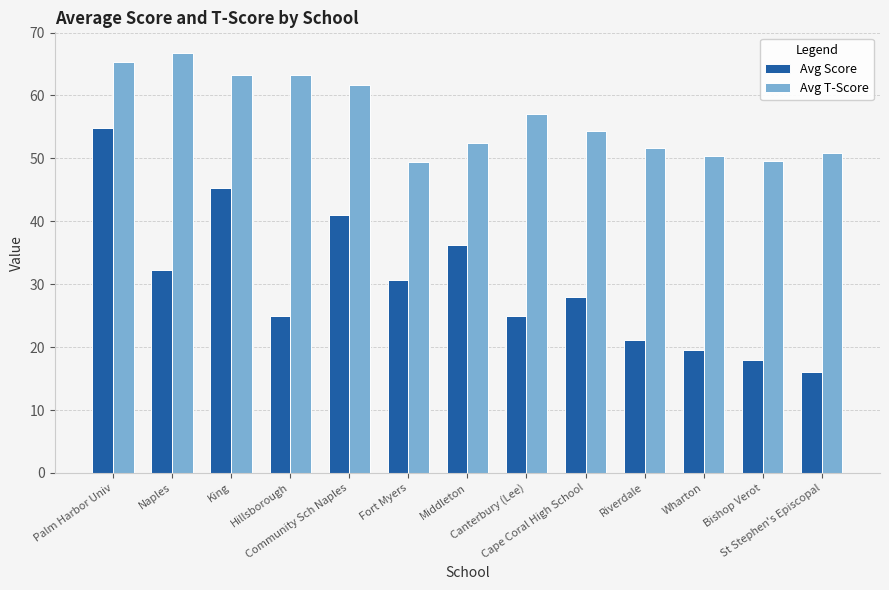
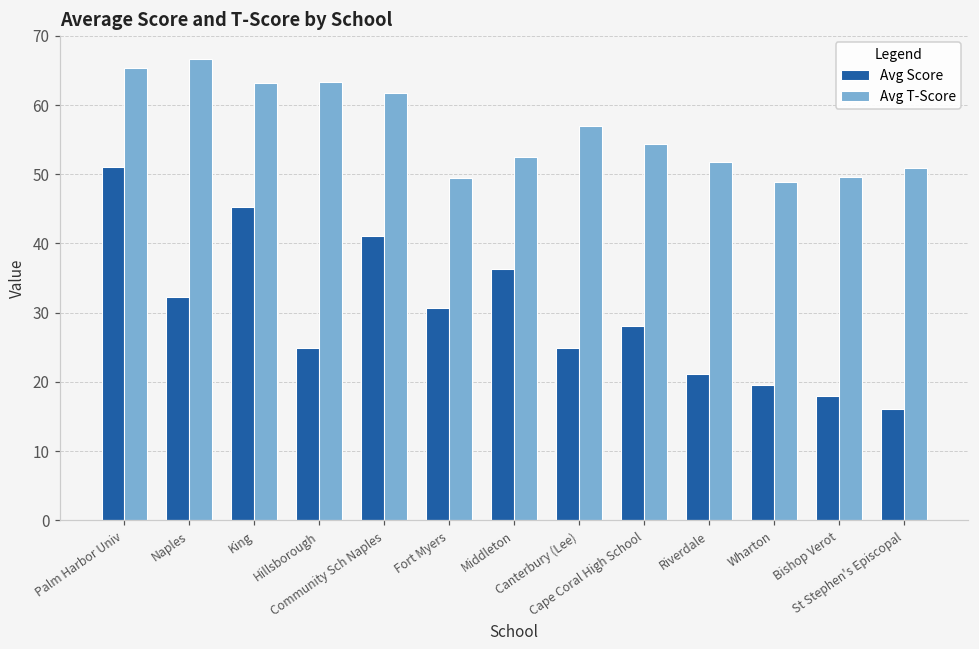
  {
    "Avg Score": {
-     "Palm Harbor Univ": 55,
+     "Palm Harbor Univ": 51,
      "Naples": 32,
      "King": 45,
      "Hillsborough": 25,
      "Community Sch Naples": 41,
      "Fort Myers": 31,
      "Middleton": 36,
      "Canterbury (Lee)": 25,
      "Cape Coral High School": 28,
      "Riverdale": 21,
      "Wharton": 20,
      "Bishop Verot": 18,
      "St Stephen's Episcopal": 16
    },
    "Avg T-Score": {
      "Palm Harbor Univ": 65,
      "Naples": 67,
      "King": 63,
      "Hillsborough": 63,
      "Community Sch Naples": 62,
      "Fort Myers": 49,
      "Middleton": 53,
      "Canterbury (Lee)": 57,
      "Cape Coral High School": 54,
      "Riverdale": 52,
-     "Wharton": 50,
+     "Wharton": 49,
      "Bishop Verot": 50,
      "St Stephen's Episcopal": 51
    }
  }
